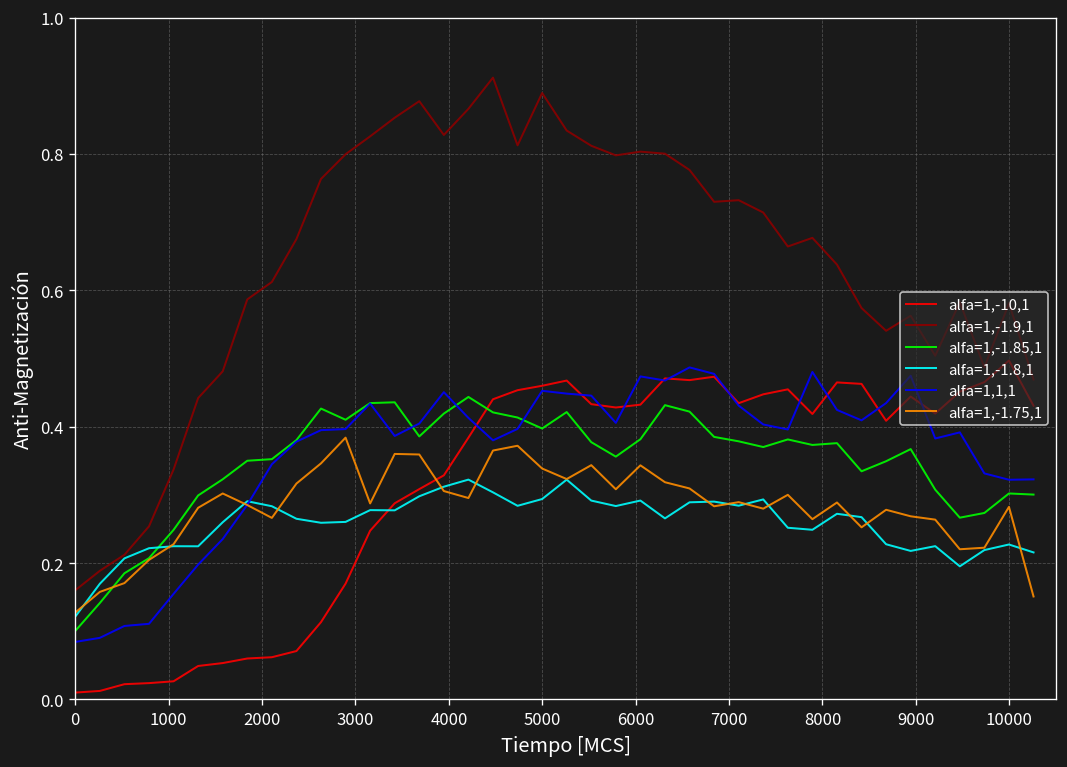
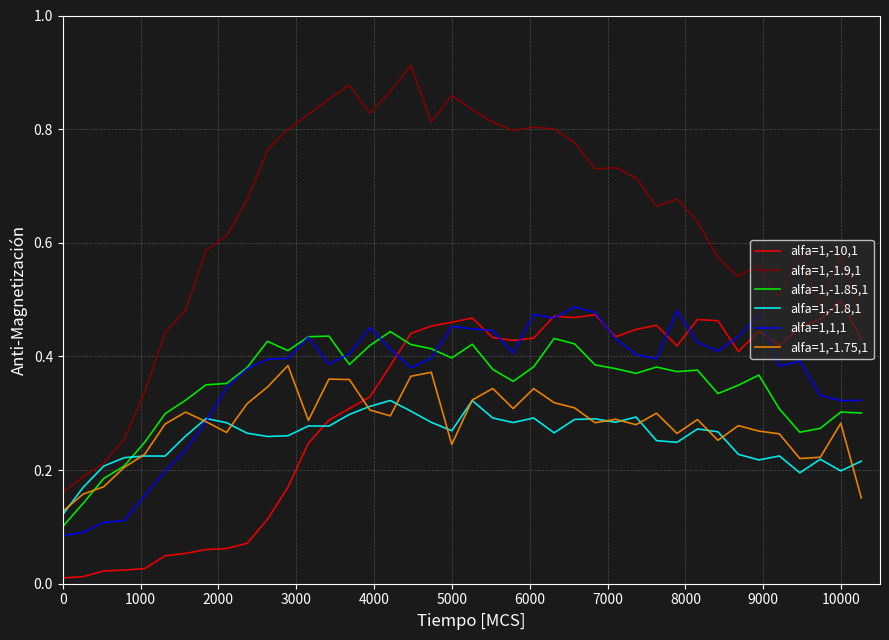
  {
    "alfa=1,-10,1": {
      "0": 0.01,
      "5000": 0.46
    },
    "alfa=1,-1.9,1": {
      "0": 0.16,
-     "5000": 0.89
+     "5000": 0.86
    },
    "alfa=1,-1.85,1": {
      "0": 0.10,
      "5000": 0.40,
      "10000": 0.30
    },
    "alfa=1,-1.8,1": {
      "0": 0.12,
-     "5000": 0.29,
-     "10000": 0.23
+     "5000": 0.27,
+     "10000": 0.20
    },
    "alfa=1,1,1": {
      "0": 0.08,
      "5000": 0.45,
      "10000": 0.32
    },
    "alfa=1,-1.75,1": {
      "0": 0.13,
-     "5000": 0.34,
+     "5000": 0.25,
      "10000": 0.28
    }
  }
